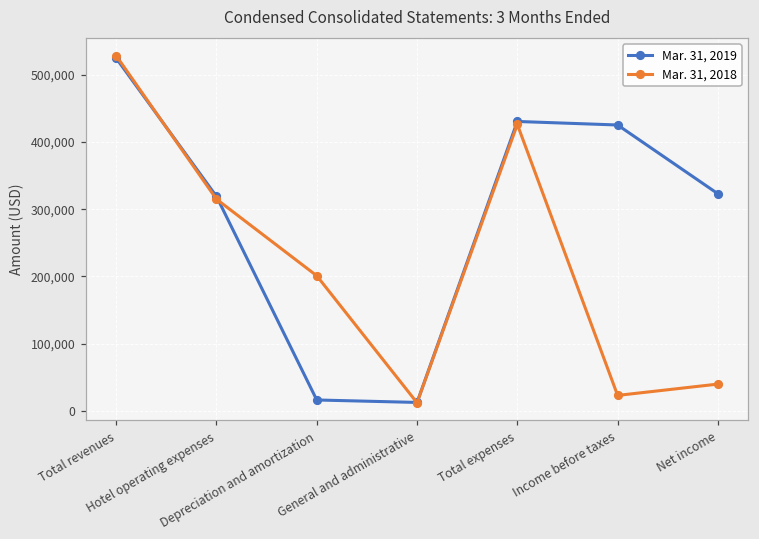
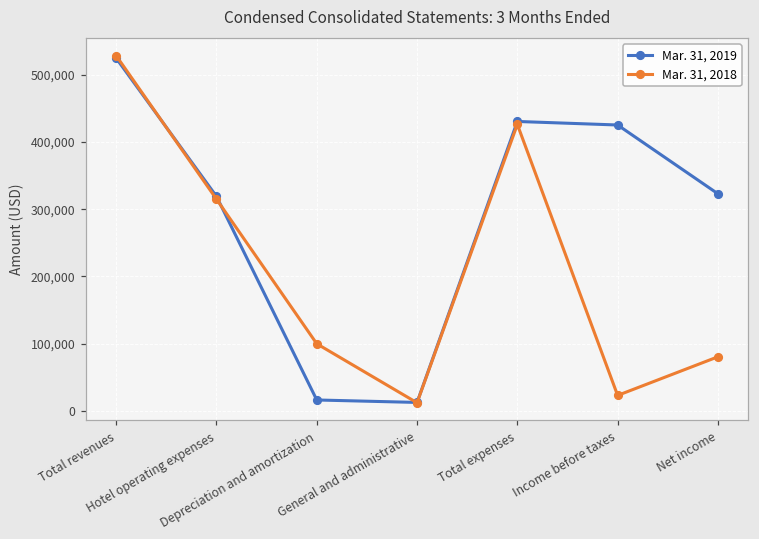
  {
    "Mar. 31, 2019": {
      "Hotel operating expenses": "320,000",
      "Depreciation and amortization": "20,000",
      "Total expenses": "430,000",
      "Income before taxes": "430,000",
      "Net income": "320,000"
    },
    "Mar. 31, 2018": {
      "Hotel operating expenses": "310,000",
-     "Depreciation and amortization": "200,000",
+     "Depreciation and amortization": "100,000",
      "Total expenses": "430,000",
      "Income before taxes": "20,000",
-     "Net income": "40,000"
+     "Net income": "80,000"
    }
  }
